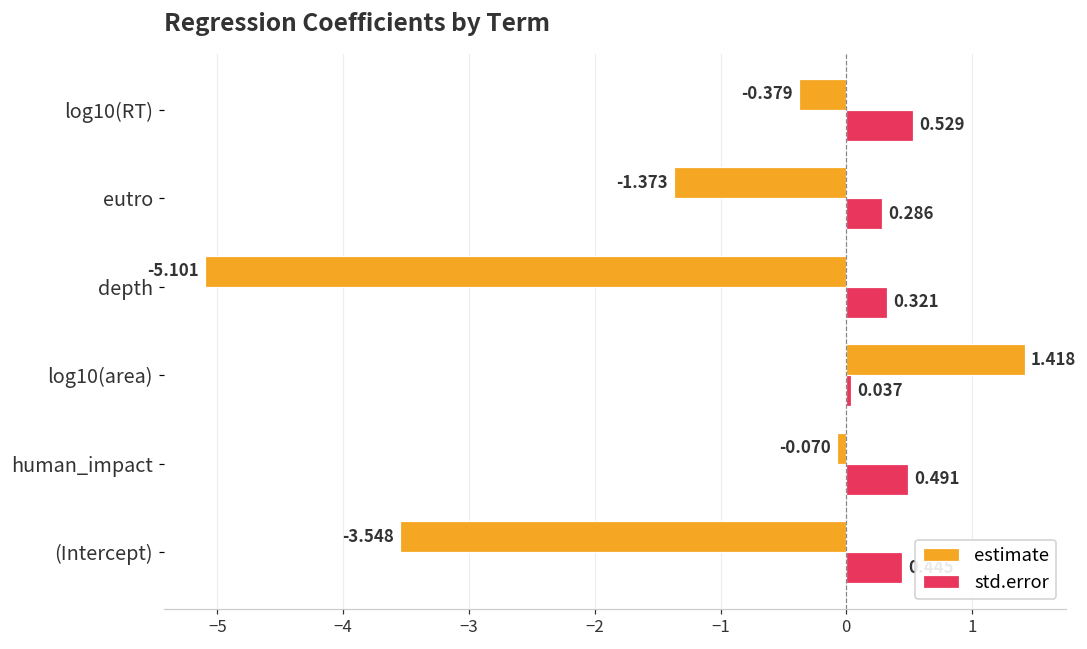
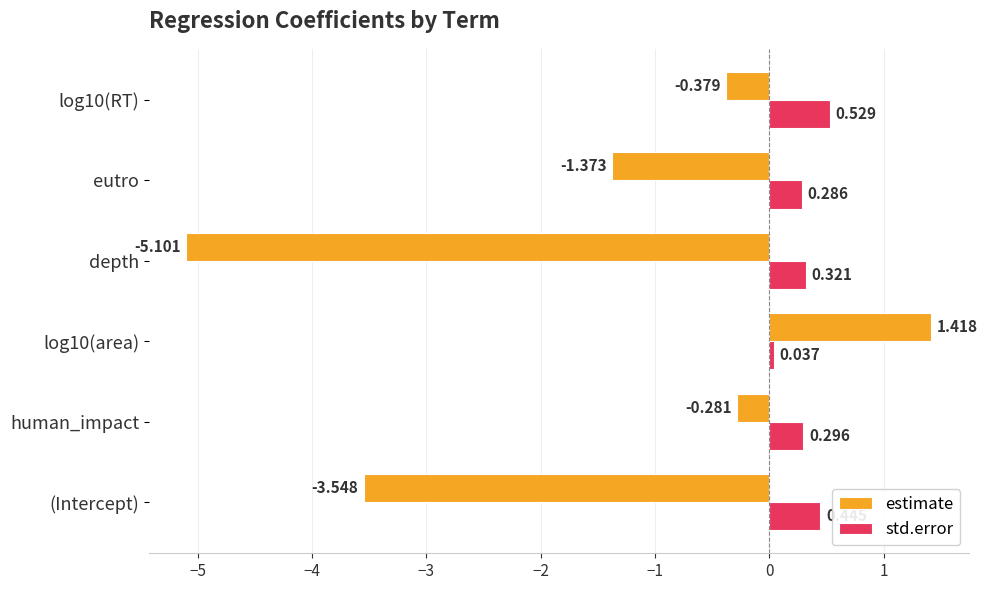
  {
    "estimate": {
      "log10(RT)": -0.379,
      "eutro": -1.373,
      "depth": -5.101,
      "log10(area)": 1.418,
-     "human_impact": -0.070,
+     "human_impact": -0.281,
      "(Intercept)": -3.548
    },
    "std.error": {
      "log10(RT)": 0.529,
      "eutro": 0.286,
      "depth": 0.321,
      "log10(area)": 0.037,
-     "human_impact": 0.491
+     "human_impact": 0.296
    }
  }
